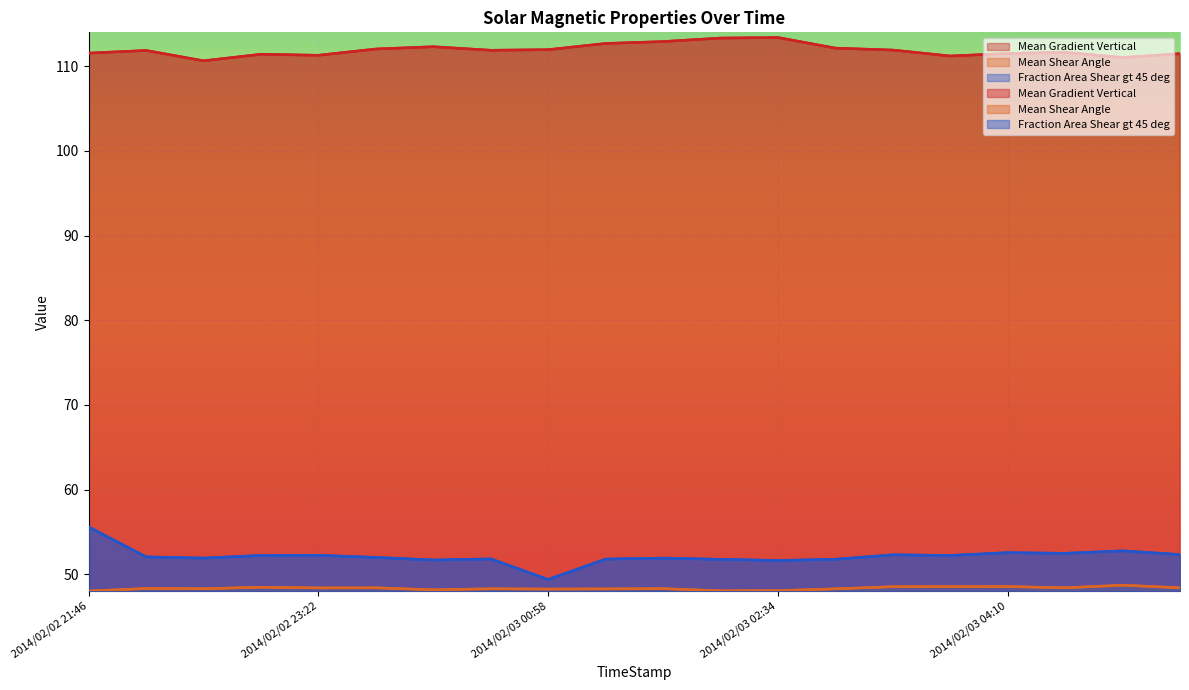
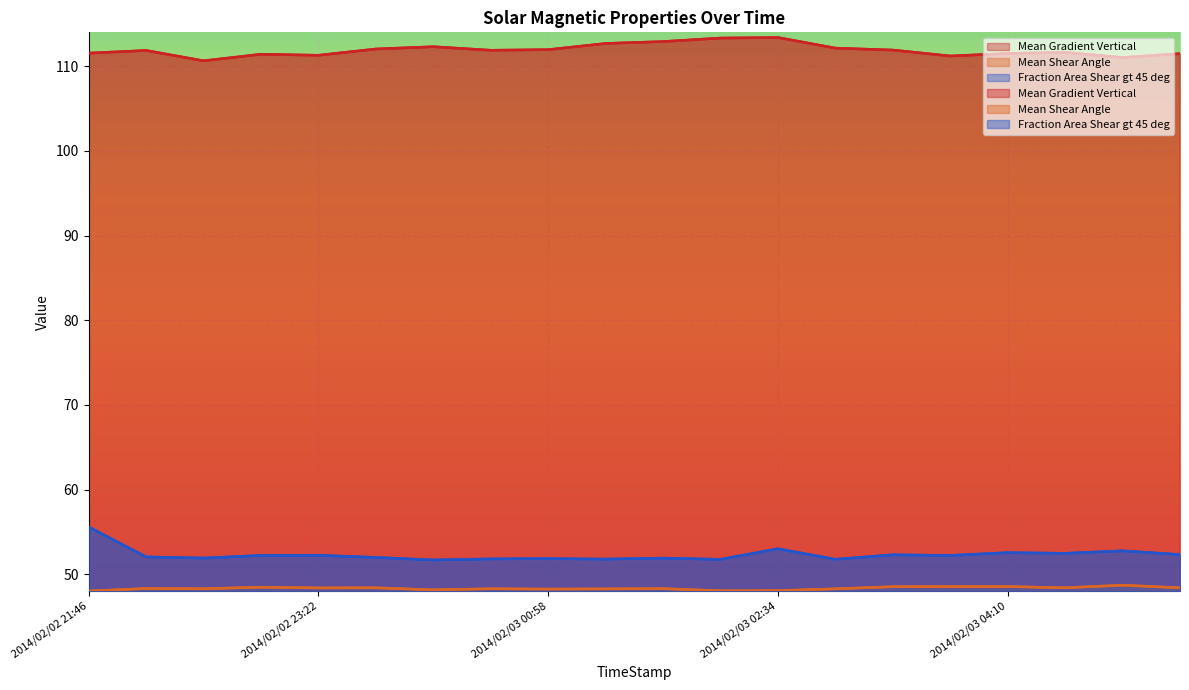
  {
    "Fraction Area Shear gt 45 deg": {
      "2014/02/02 21:46": 56,
      "2014/02/02 23:22": 52,
-     "2014/02/03 00:58": 49,
-     "2014/02/03 02:34": 52,
+     "2014/02/03 00:58": 52,
+     "2014/02/03 02:34": 53,
      "2014/02/03 04:10": 53
    }
  }
